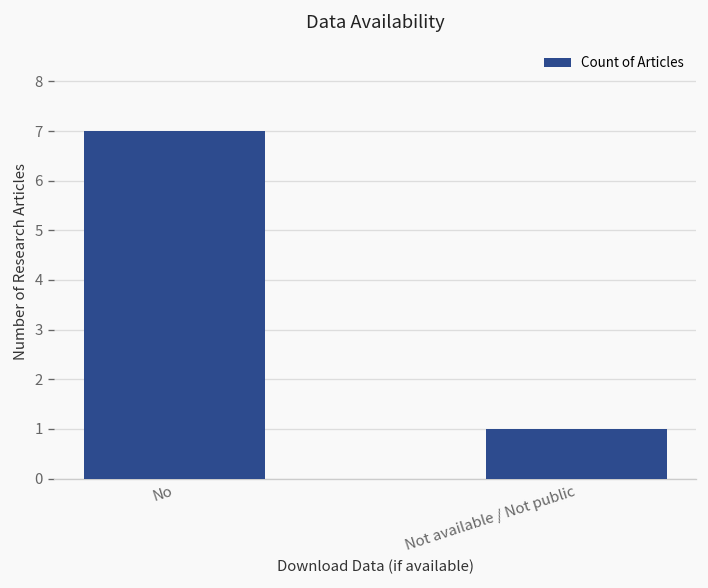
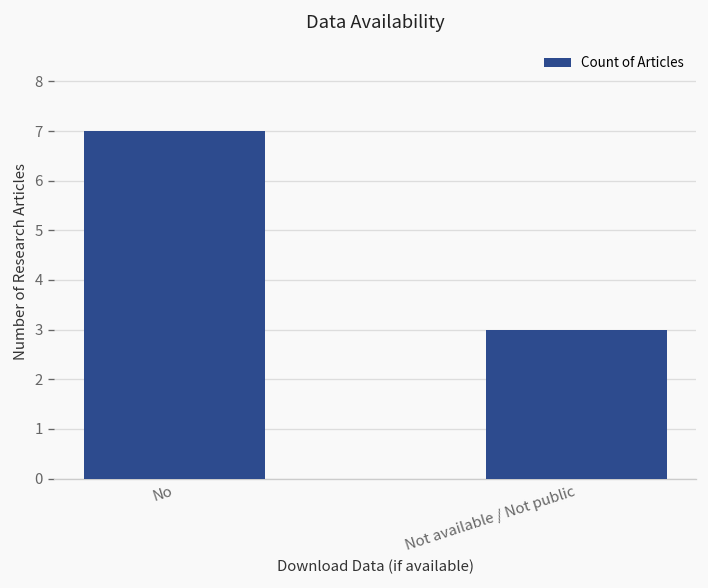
  {
    "No": 7,
-   "Not available / Not public": 1
+   "Not available / Not public": 3
  }
